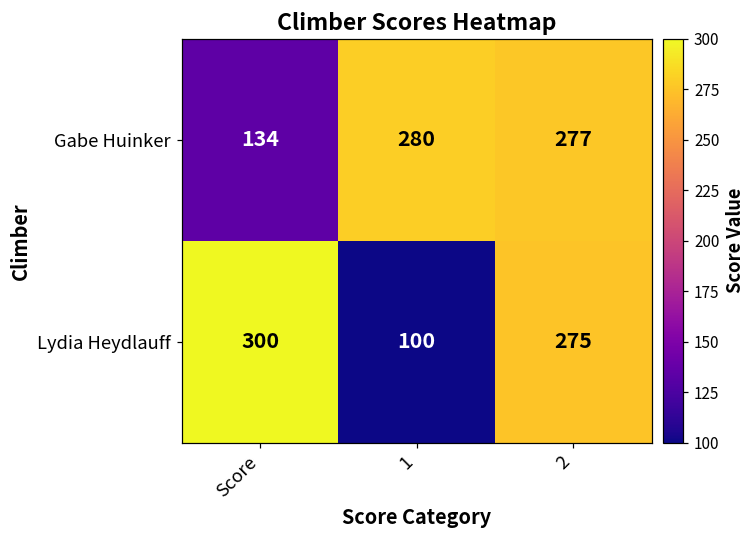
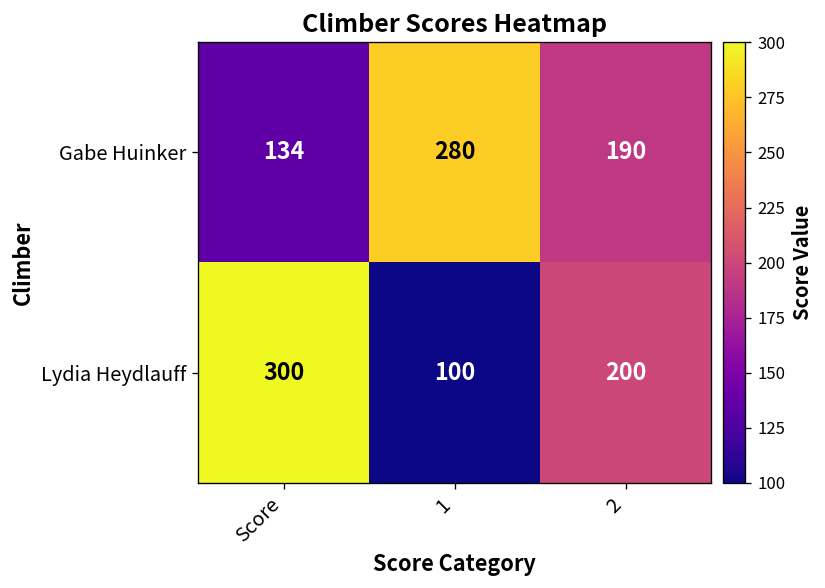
  {
    "Gabe Huinker": {
      "Score": 134,
      "1": 280,
-     "2": 277
+     "2": 190
    },
    "Lydia Heydlauff": {
      "Score": 300,
      "1": 100,
-     "2": 275
+     "2": 200
    }
  }
